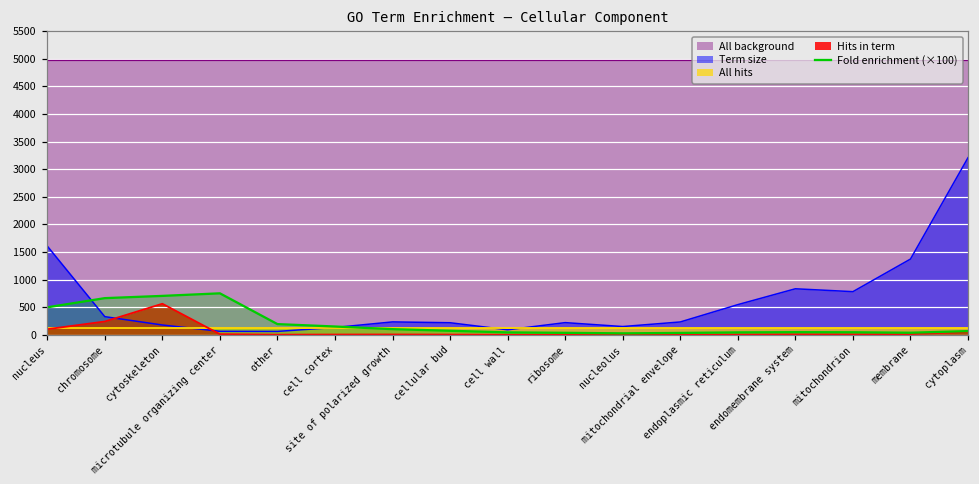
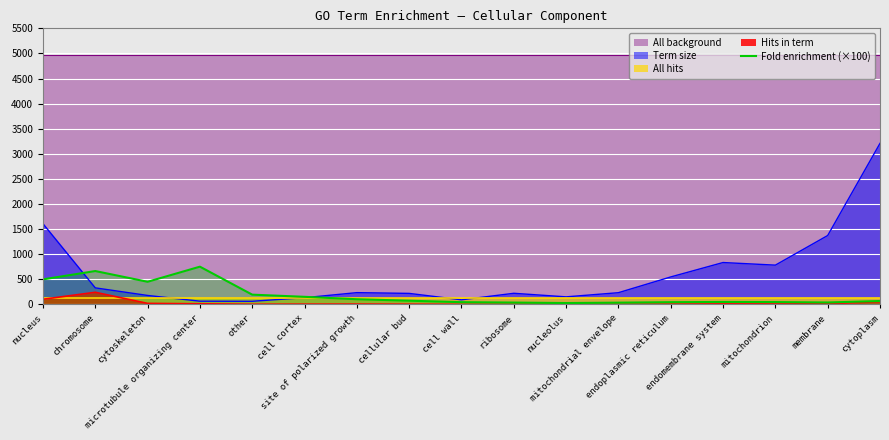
  {
    "All background": {
      "nucleus": 5000,
      "chromosome": 5000,
      "cytoskeleton": 5000,
      "microtubule organizing center": 5000,
      "other": 5000,
      "cell cortex": 5000,
      "site of polarized growth": 5000,
      "cellular bud": 5000,
      "cell wall": 5000,
      "ribosome": 5000,
      "nucleolus": 5000,
      "mitochondrial envelope": 5000,
      "cytoplasm": 5000
    },
    "Term size": {
      "nucleus": 1600,
      "chromosome": 300,
      "cytoskeleton": 200,
      "microtubule organizing center": 100,
      "other": 100,
      "site of polarized growth": 200,
      "cellular bud": 200,
      "ribosome": 200,
      "mitochondrial envelope": 200,
      "endoplasmic reticulum": 500,
      "endomembrane system": 800,
      "mitochondrion": 800,
      "membrane": 1400,
      "cytoplasm": 3200
    },
    "All hits": {
      "chromosome": 100,
      "cytoskeleton": 100,
      "microtubule organizing center": 100,
      "other": 100,
      "ribosome": 100,
      "mitochondrial envelope": 100,
      "endoplasmic reticulum": 100,
      "endomembrane system": 100,
      "mitochondrion": 100,
      "membrane": 100,
      "cytoplasm": 100
    },
    "Hits in term": {
      "chromosome": 200,
-     "cytoskeleton": 600,
+     "cytoskeleton": 0,
      "microtubule organizing center": 0,
      "other": 0,
      "cell cortex": 0,
      "site of polarized growth": 0,
      "cellular bud": 0
    },
    "Fold enrichment (×100)": {
      "nucleus": 500,
      "chromosome": 700,
-     "cytoskeleton": 700,
+     "cytoskeleton": 500,
      "microtubule organizing center": 800,
      "other": 200
    }
  }
